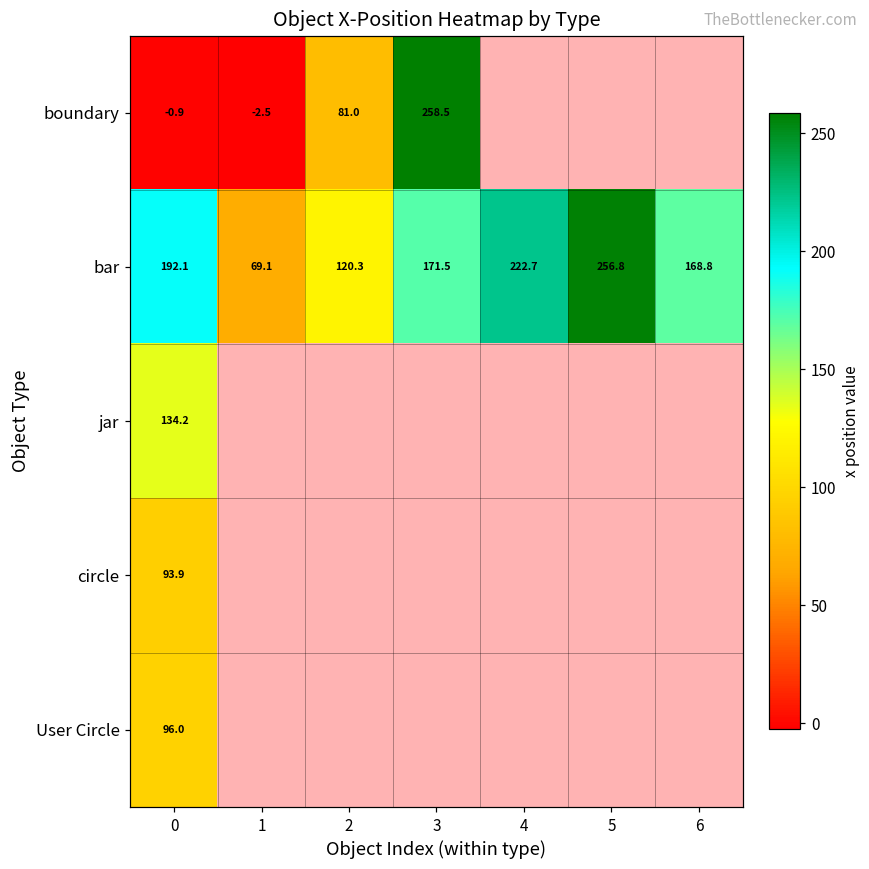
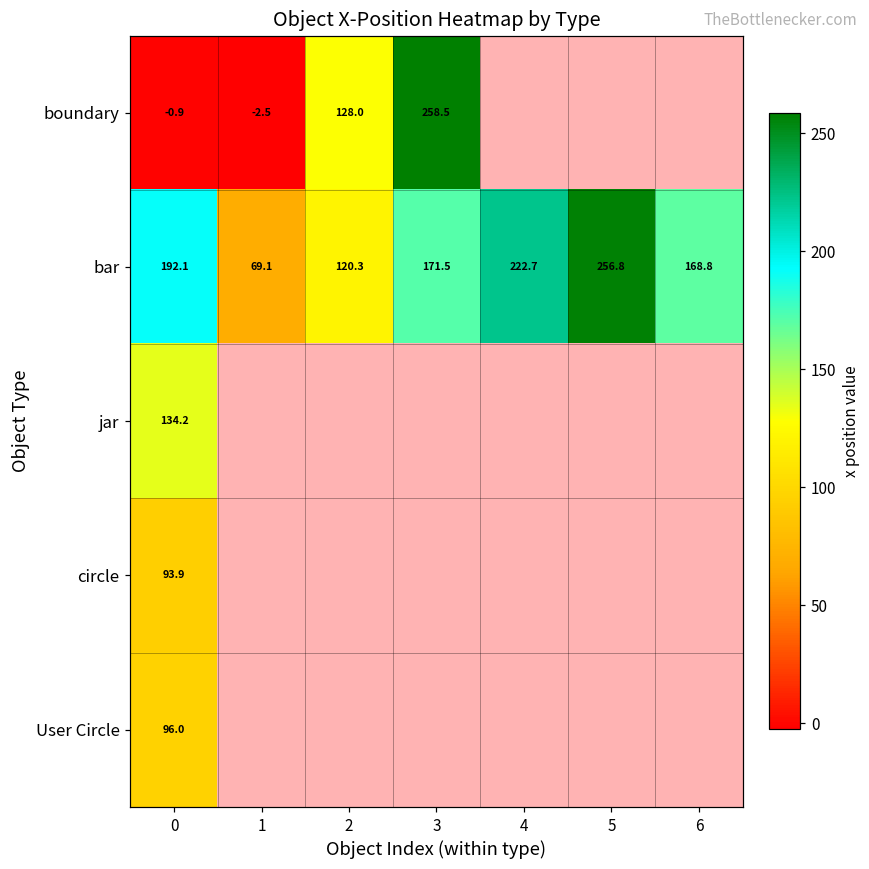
  {
    "boundary": {
      "0": -0.9,
      "1": -2.5,
-     "2": 81.0,
+     "2": 128.0,
      "3": 258.5
    },
    "bar": {
      "0": 192.1,
      "1": 69.1,
      "2": 120.3,
      "3": 171.5,
      "4": 222.7,
      "5": 256.8,
      "6": 168.8
    },
    "jar": {
      "0": 134.2
    },
    "circle": {
      "0": 93.9
    },
    "User Circle": {
      "0": 96.0
    }
  }
